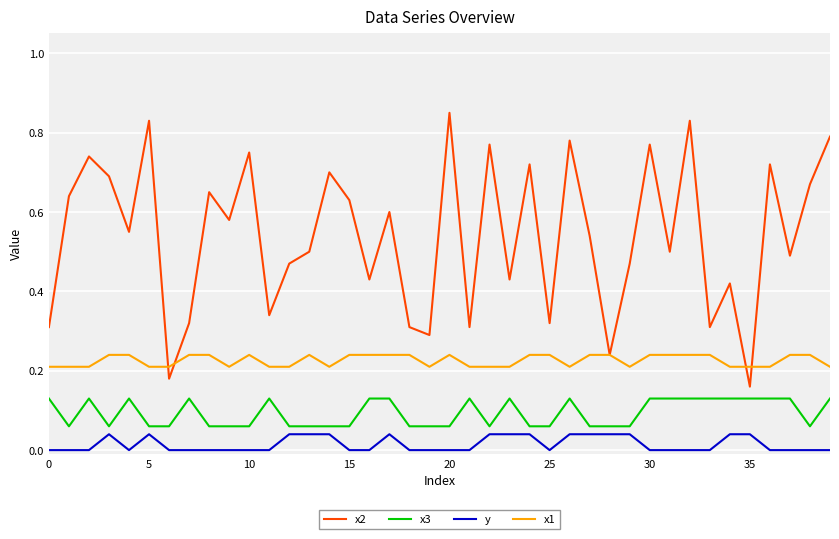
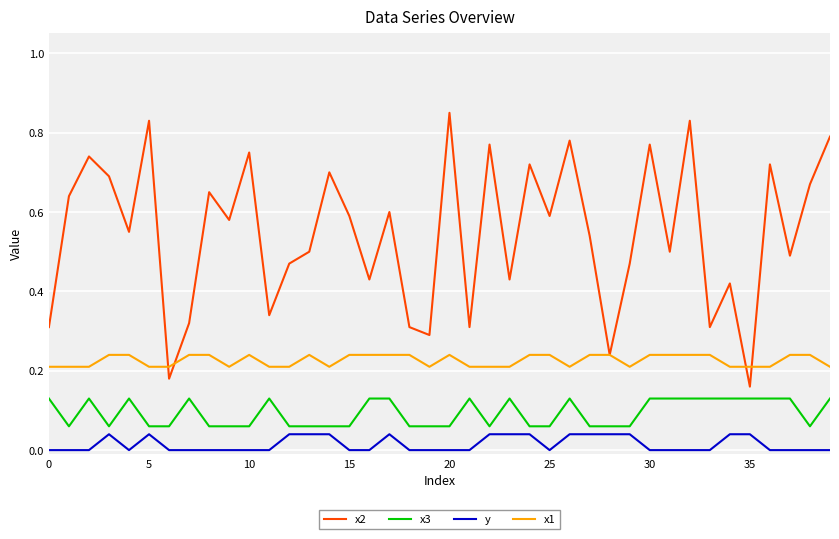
  {
    "x2": {
      "0": 0.31,
      "5": 0.83,
      "10": 0.75,
-     "15": 0.63,
+     "15": 0.59,
      "20": 0.85,
-     "25": 0.32,
+     "25": 0.59,
      "30": 0.77,
      "35": 0.16
    },
    "x3": {
      "0": 0.13,
      "5": 0.06,
      "10": 0.06,
      "15": 0.06,
      "20": 0.06,
      "25": 0.06,
      "30": 0.13,
      "35": 0.13
    },
    "y": {
      "0": 0.00,
      "5": 0.04,
      "10": 0.00,
      "15": 0.00,
      "20": 0.00,
      "25": 0.00,
      "30": 0.00,
      "35": 0.04
    },
    "x1": {
      "0": 0.21,
      "5": 0.21,
      "10": 0.24,
      "15": 0.24,
      "20": 0.24,
      "25": 0.24,
      "30": 0.24,
      "35": 0.21
    }
  }
